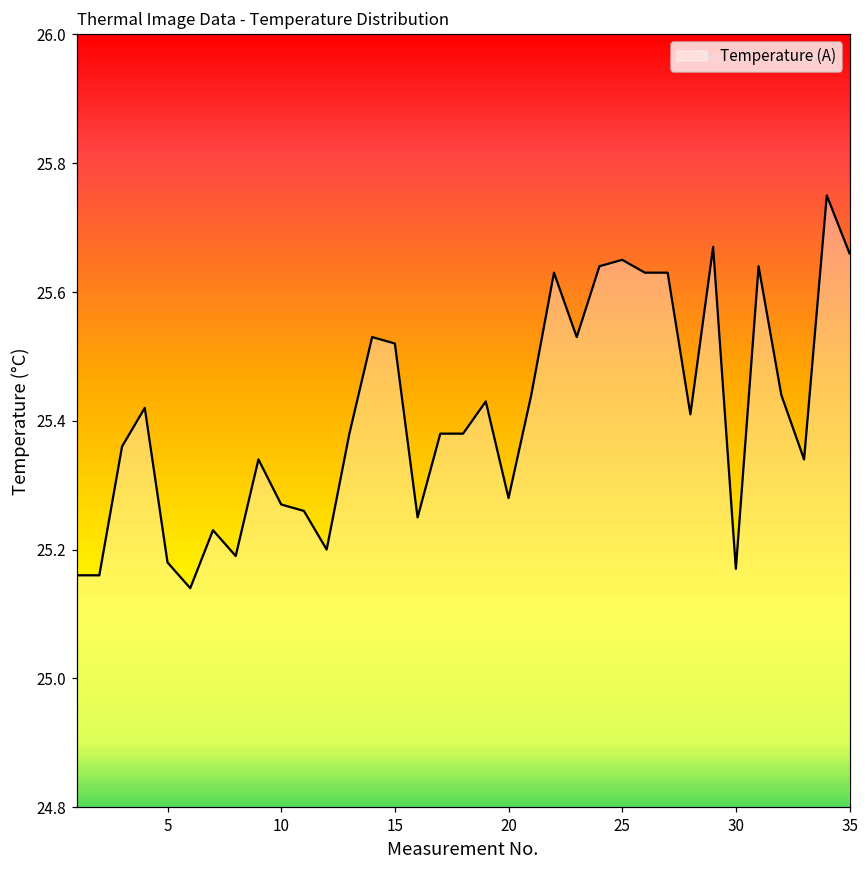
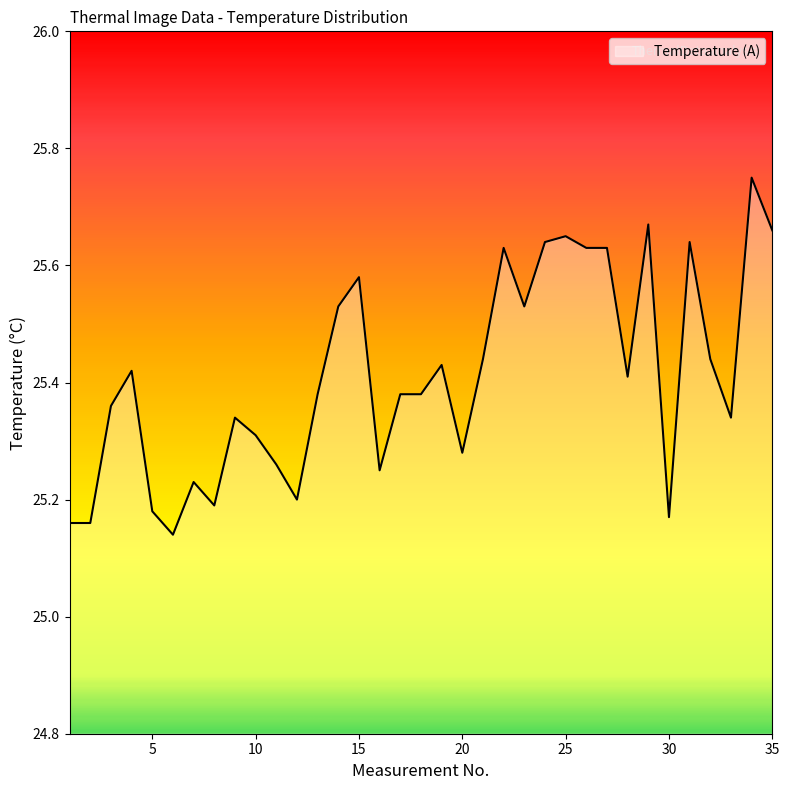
  {
    "5": 25.18,
-   "10": 25.27,
-   "15": 25.52,
+   "10": 25.31,
+   "15": 25.58,
    "20": 25.28,
    "25": 25.65,
    "30": 25.17,
    "35": 25.66
  }
